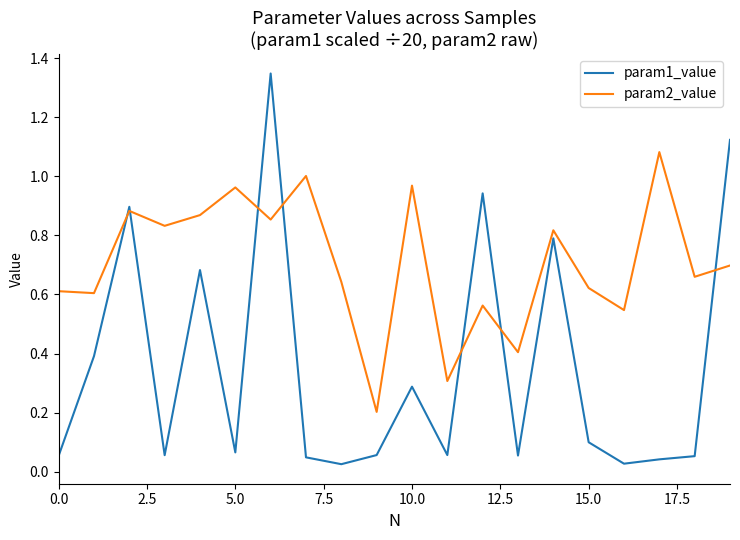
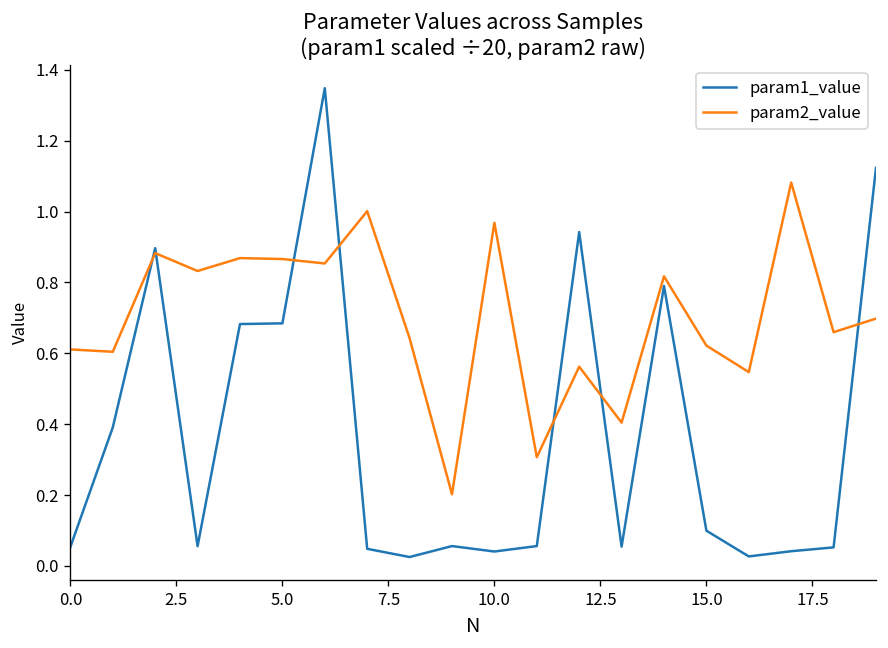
  {
    "param1_value": {
      "0.0": 0.05,
-     "5.0": 0.07,
-     "10.0": 0.29,
+     "5.0": 0.68,
+     "10.0": 0.04,
      "15.0": 0.10
    },
    "param2_value": {
      "0.0": 0.61,
-     "5.0": 0.96,
+     "5.0": 0.87,
      "10.0": 0.97,
      "15.0": 0.62
    }
  }
